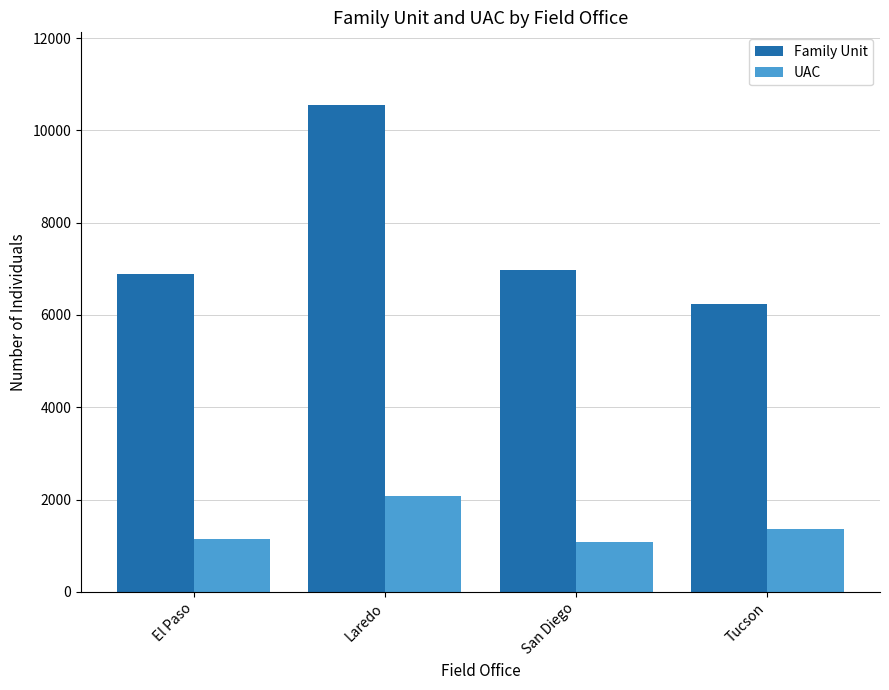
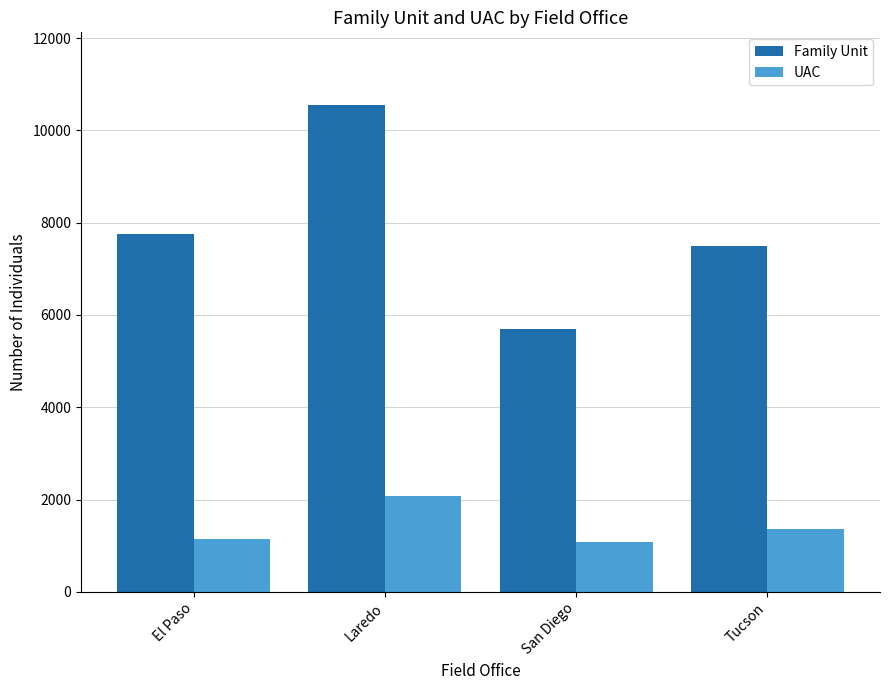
  {
    "Family Unit": {
-     "El Paso": 6900,
+     "El Paso": 7800,
      "Laredo": 10500,
-     "San Diego": 7000,
-     "Tucson": 6200
+     "San Diego": 5700,
+     "Tucson": 7500
    },
    "UAC": {
      "El Paso": 1200,
      "Laredo": 2100,
      "San Diego": 1100,
      "Tucson": 1400
    }
  }
